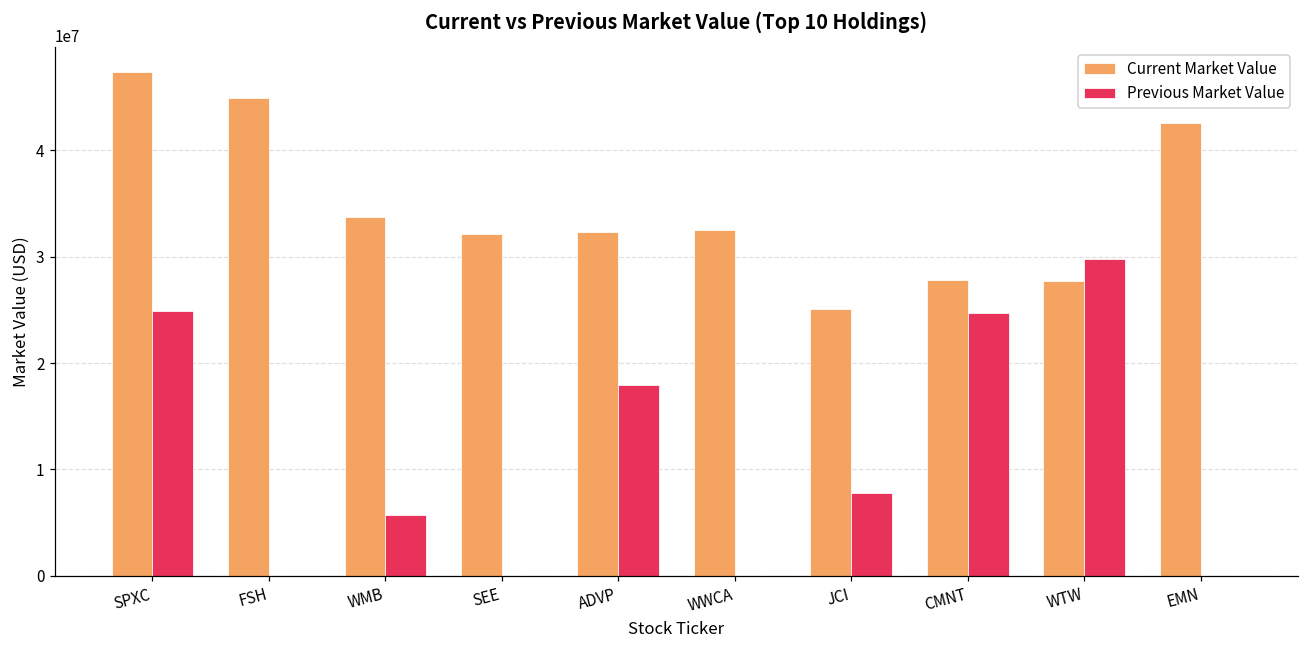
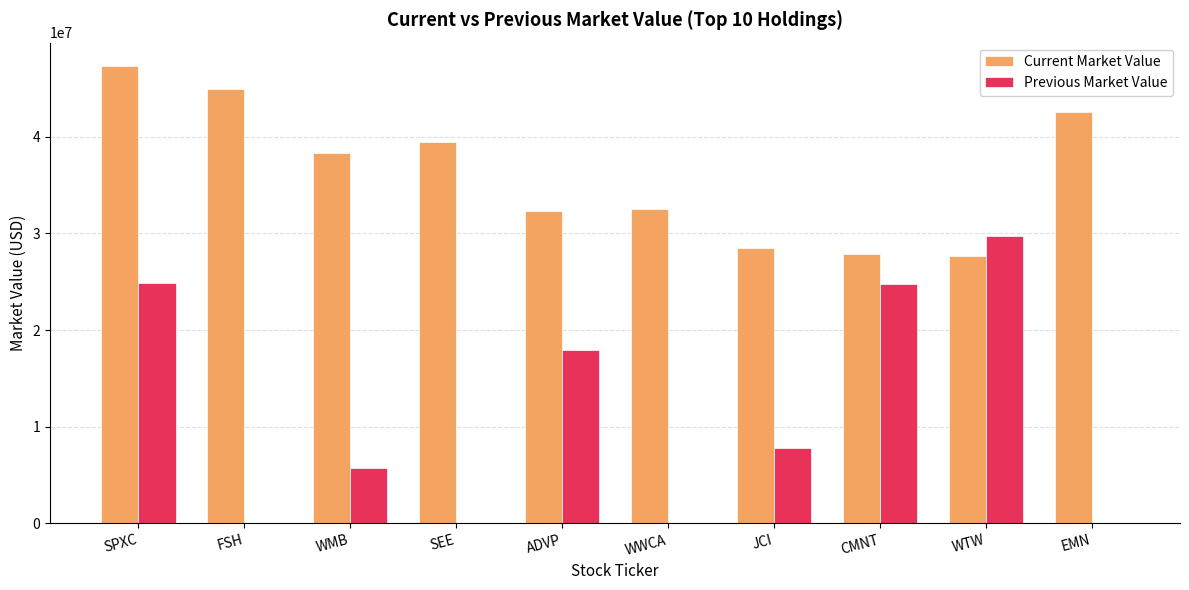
  {
    "Current Market Value": {
      "SPXC": 47000000,
      "FSH": 45000000,
-     "WMB": 34000000,
-     "SEE": 32000000,
+     "WMB": 38000000,
+     "SEE": 39000000,
      "ADVP": 32000000,
      "WWCA": 32000000,
-     "JCI": 25000000,
+     "JCI": 28000000,
      "CMNT": 28000000,
      "WTW": 28000000,
      "EMN": 43000000
    },
    "Previous Market Value": {
      "SPXC": 25000000,
      "FSH": 0,
      "WMB": 6000000,
      "SEE": 0,
      "ADVP": 18000000,
      "WWCA": 0,
      "JCI": 8000000,
      "CMNT": 25000000,
      "WTW": 30000000,
      "EMN": 0
    }
  }
